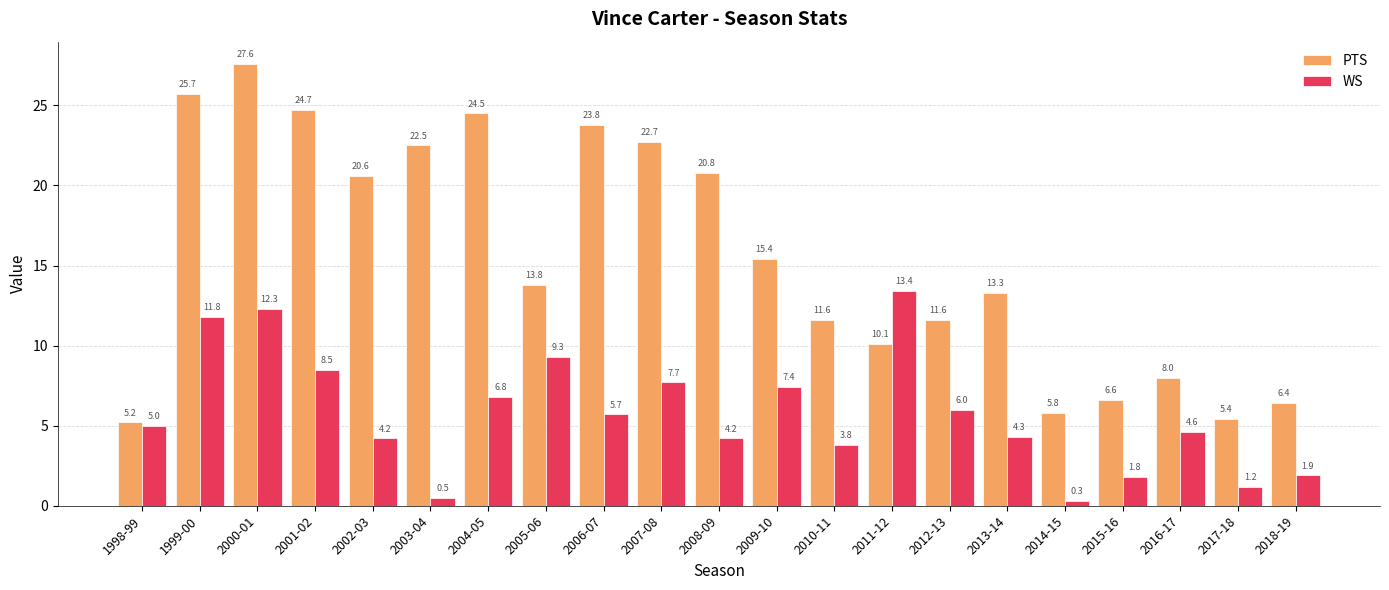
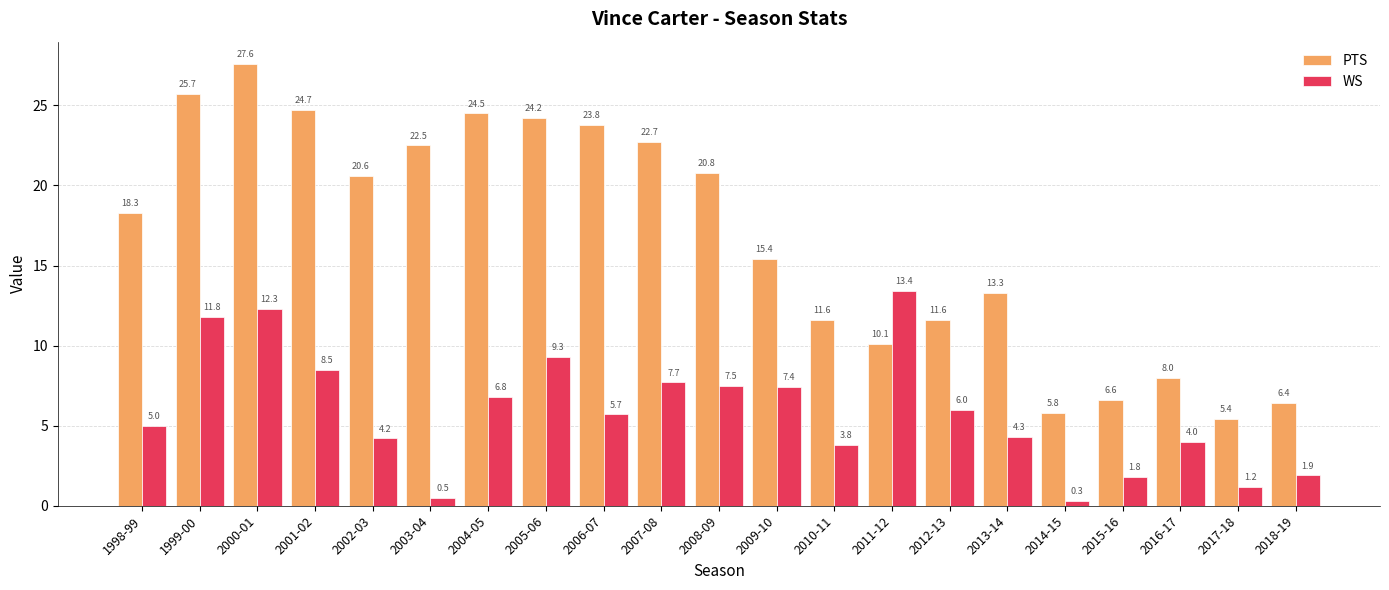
  {
    "PTS": {
-     "1998-99": 5.2,
+     "1998-99": 18.3,
      "1999-00": 25.7,
      "2000-01": 27.6,
      "2001-02": 24.7,
      "2002-03": 20.6,
      "2003-04": 22.5,
      "2004-05": 24.5,
-     "2005-06": 13.8,
+     "2005-06": 24.2,
      "2006-07": 23.8,
      "2007-08": 22.7,
      "2008-09": 20.8,
      "2009-10": 15.4,
      "2010-11": 11.6,
      "2011-12": 10.1,
      "2012-13": 11.6,
      "2013-14": 13.3,
      "2014-15": 5.8,
      "2015-16": 6.6,
      "2016-17": 8.0,
      "2017-18": 5.4,
      "2018-19": 6.4
    },
    "WS": {
      "1998-99": 5.0,
      "1999-00": 11.8,
      "2000-01": 12.3,
      "2001-02": 8.5,
      "2002-03": 4.2,
      "2003-04": 0.5,
      "2004-05": 6.8,
      "2005-06": 9.3,
      "2006-07": 5.7,
      "2007-08": 7.7,
-     "2008-09": 4.2,
+     "2008-09": 7.5,
      "2009-10": 7.4,
      "2010-11": 3.8,
      "2011-12": 13.4,
      "2012-13": 6.0,
      "2013-14": 4.3,
      "2014-15": 0.3,
      "2015-16": 1.8,
-     "2016-17": 4.6,
+     "2016-17": 4.0,
      "2017-18": 1.2,
      "2018-19": 1.9
    }
  }
